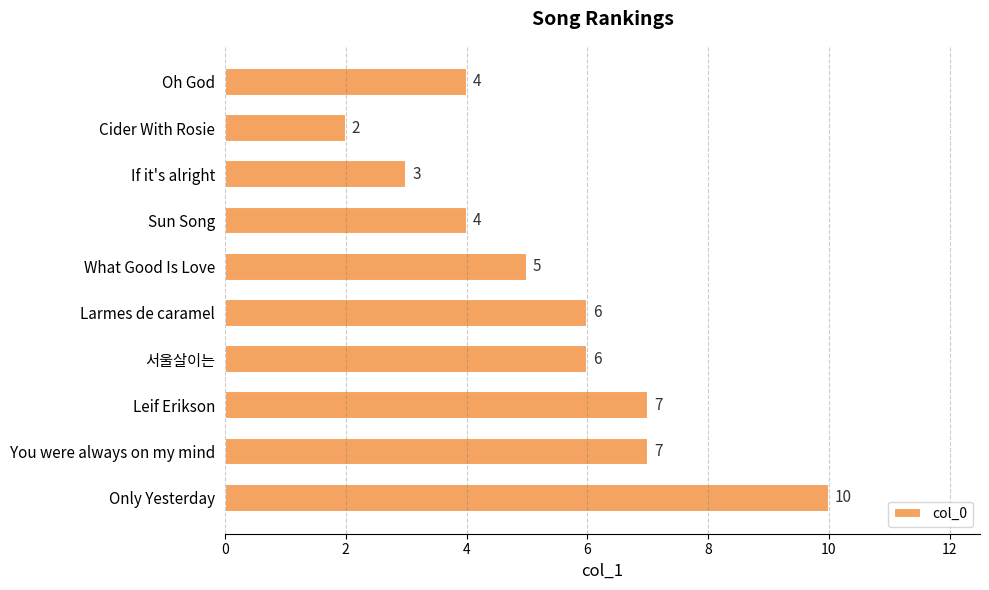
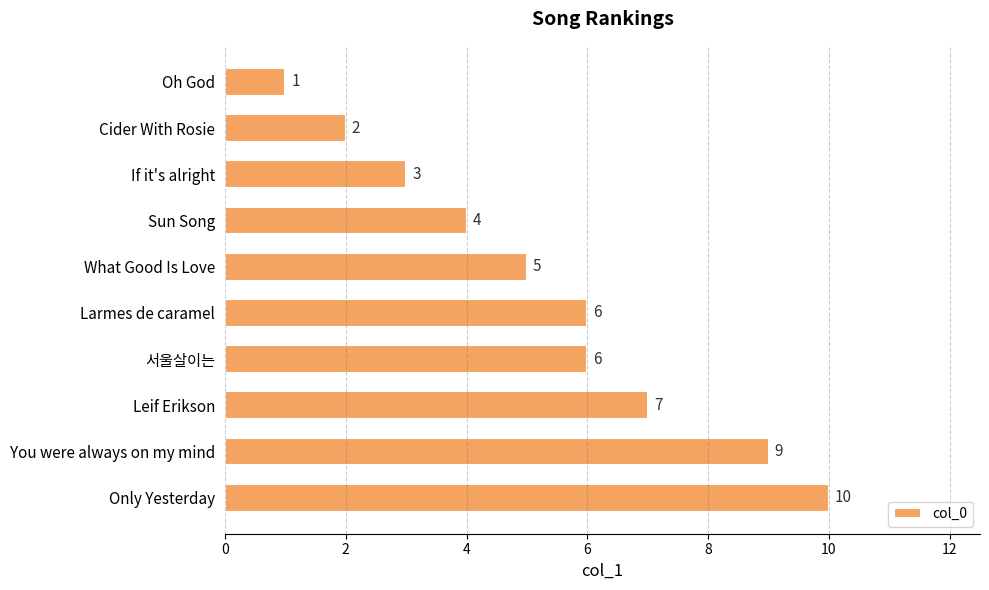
  {
-   "Oh God": 4,
+   "Oh God": 1,
    "Cider With Rosie": 2,
    "If it's alright": 3,
    "Sun Song": 4,
    "What Good Is Love": 5,
    "Larmes de caramel": 6,
    "서울살이는": 6,
    "Leif Erikson": 7,
-   "You were always on my mind": 7,
+   "You were always on my mind": 9,
    "Only Yesterday": 10
  }
